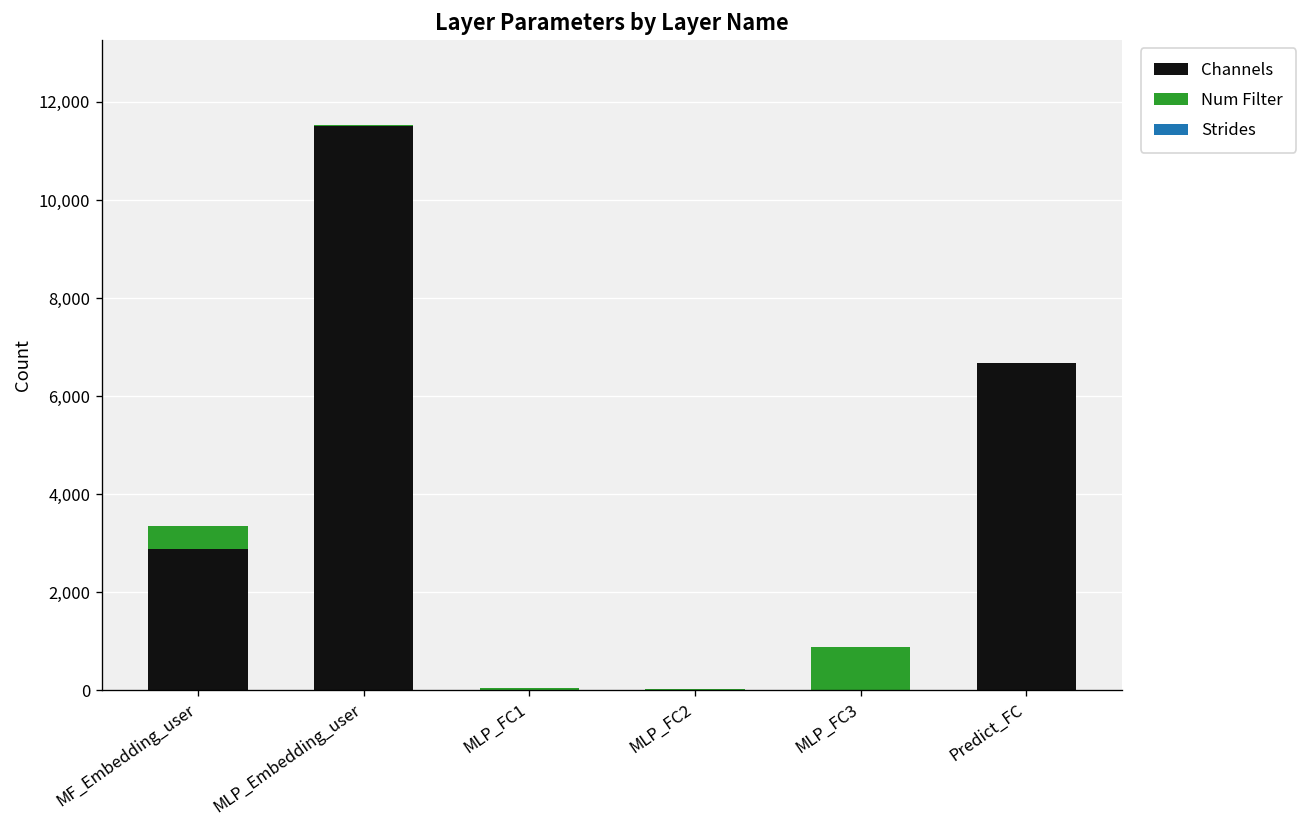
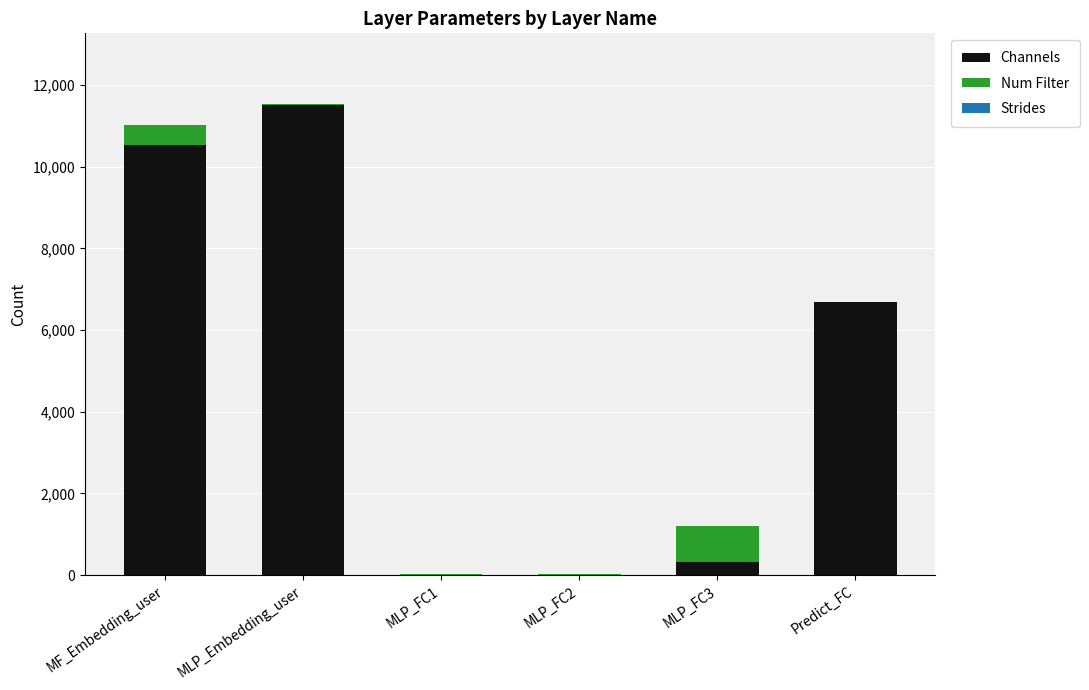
  {
    "Channels": {
-     "MF_Embedding_user": "2,900",
+     "MF_Embedding_user": "10,500",
      "MLP_Embedding_user": "11,500",
-     "MLP_FC3": "0",
+     "MLP_FC3": "300",
      "Predict_FC": "6,700"
    },
    "Strides": {
      "MF_Embedding_user": "500",
      "MLP_FC3": "900"
    }
  }
